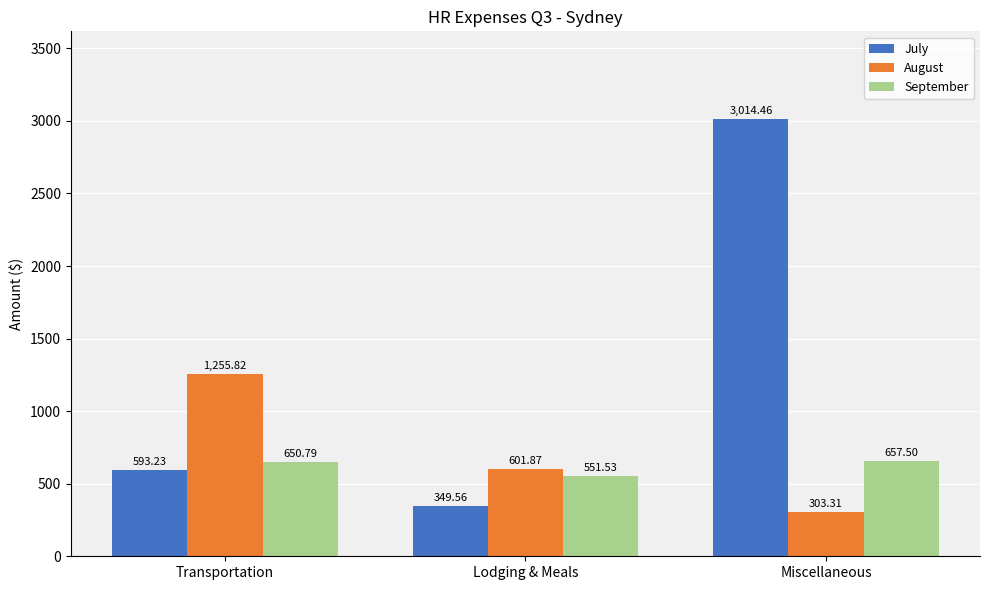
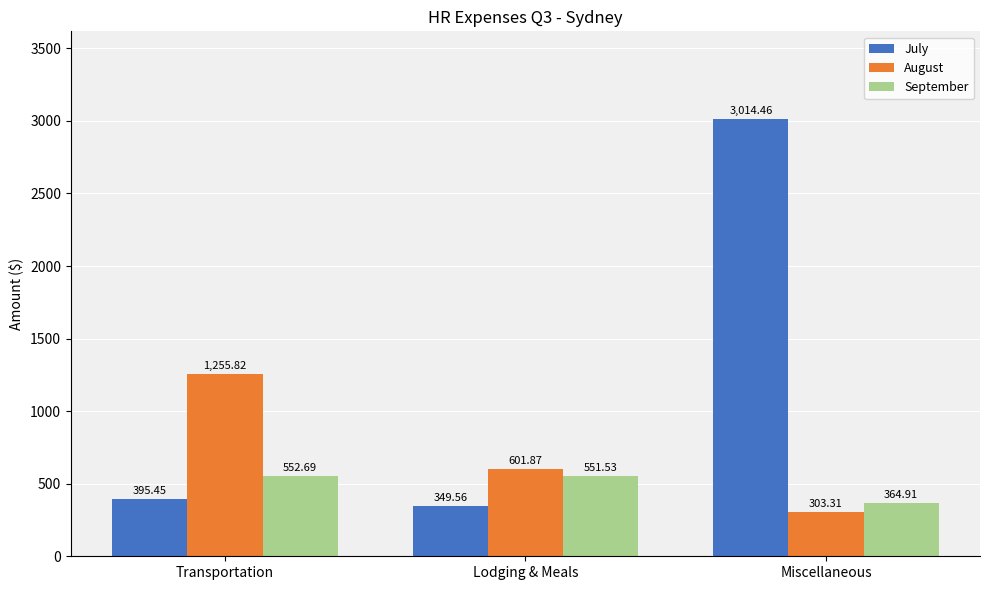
  {
    "July": {
-     "Transportation": "593.23",
+     "Transportation": "395.45",
      "Lodging & Meals": "349.56",
      "Miscellaneous": "3,014.46"
    },
    "August": {
      "Transportation": "1,255.82",
      "Lodging & Meals": "601.87",
      "Miscellaneous": "303.31"
    },
    "September": {
-     "Transportation": "650.79",
+     "Transportation": "552.69",
      "Lodging & Meals": "551.53",
-     "Miscellaneous": "657.50"
+     "Miscellaneous": "364.91"
    }
  }
